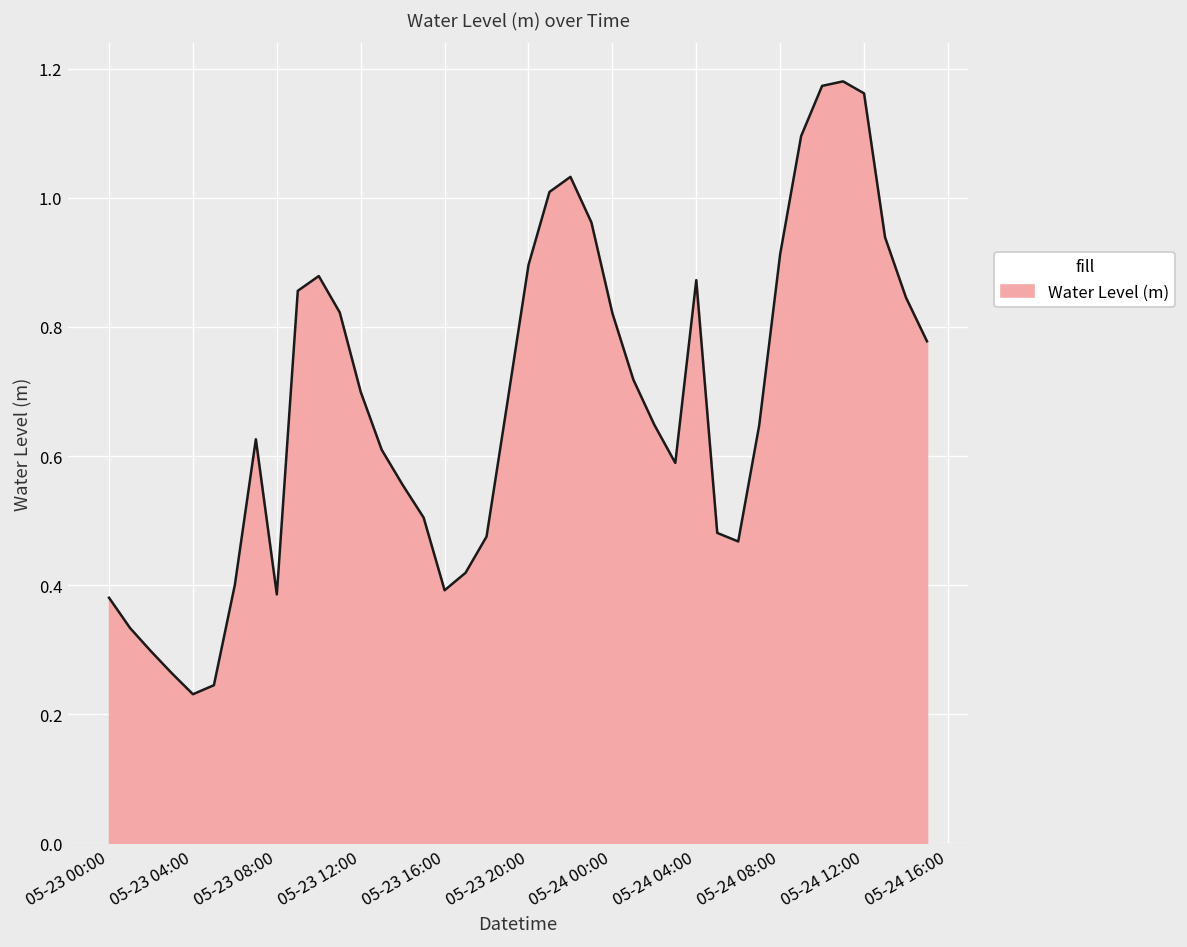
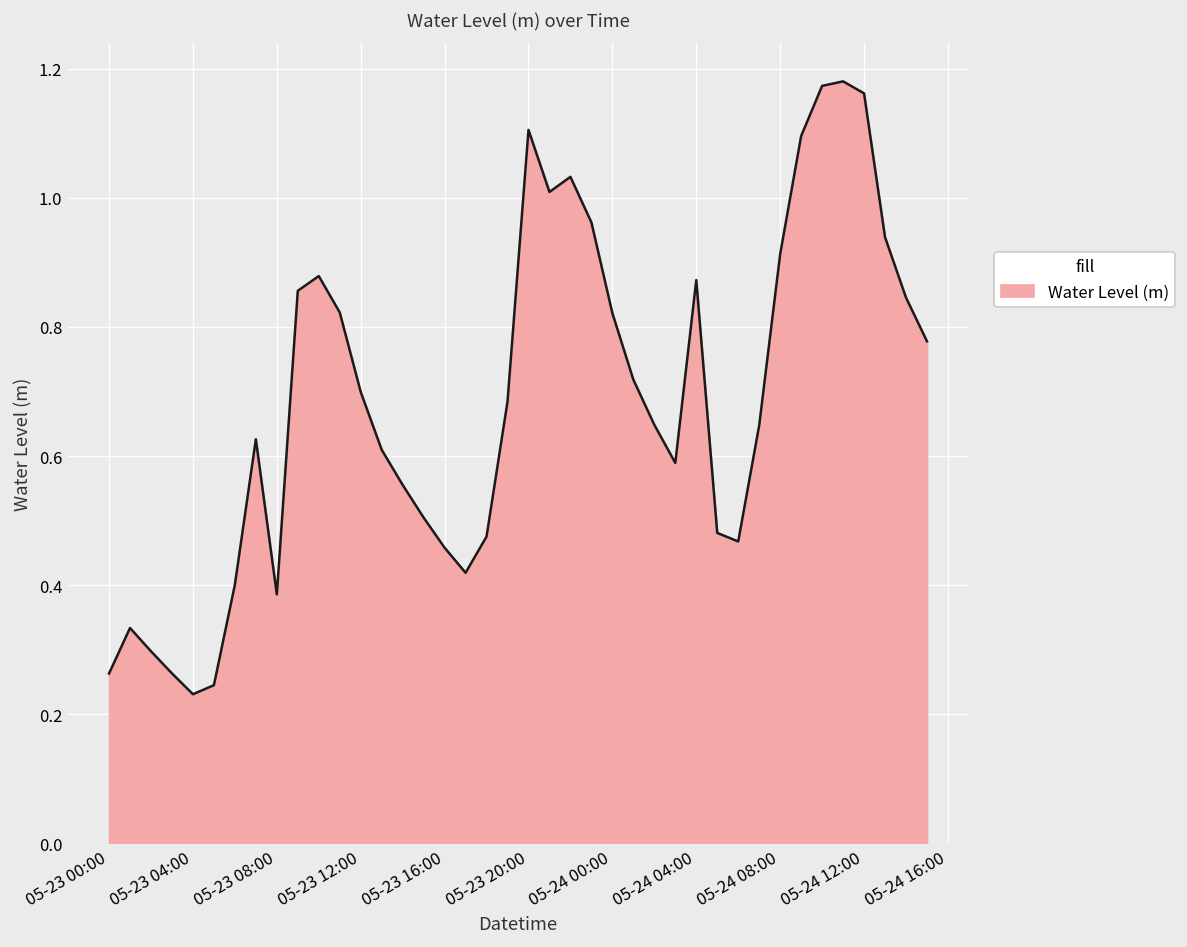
  {
-   "05-23 00:00": 0.38,
+   "05-23 00:00": 0.26,
    "05-23 04:00": 0.23,
    "05-23 08:00": 0.39,
    "05-23 12:00": 0.70,
-   "05-23 16:00": 0.39,
-   "05-23 20:00": 0.90,
+   "05-23 16:00": 0.46,
+   "05-23 20:00": 1.11,
    "05-24 00:00": 0.82,
    "05-24 04:00": 0.87,
    "05-24 08:00": 0.91,
    "05-24 12:00": 1.16
  }
